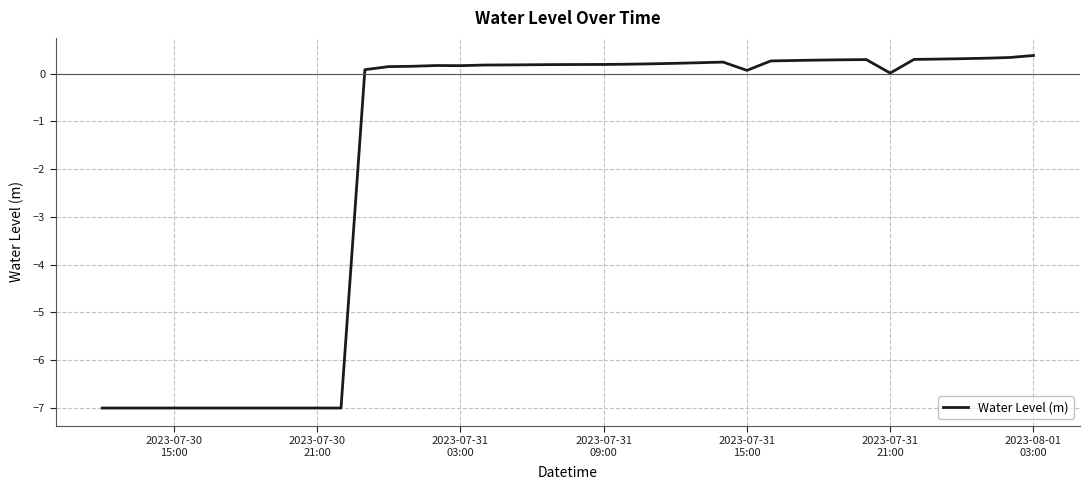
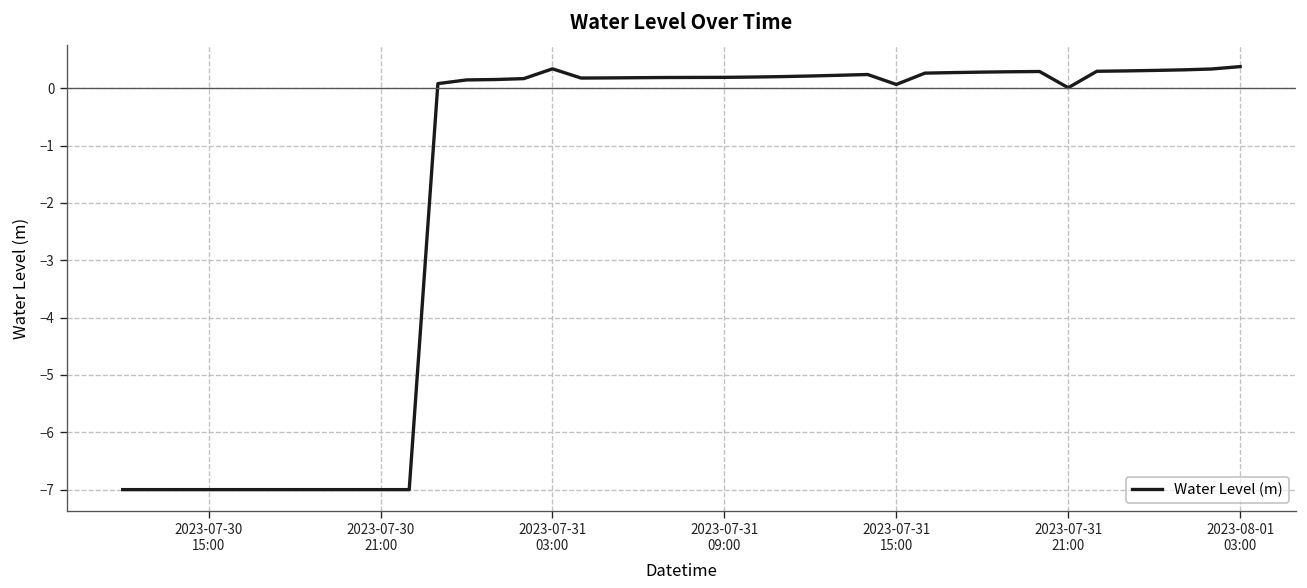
  {
    "2023-07-30 15:00": -7.0,
    "2023-07-30 21:00": -7.0,
-   "2023-07-31 03:00": 0.2,
+   "2023-07-31 03:00": 0.3,
    "2023-07-31 09:00": 0.2,
    "2023-07-31 15:00": 0.1,
    "2023-07-31 21:00": 0.0,
    "2023-08-01 03:00": 0.4
  }
